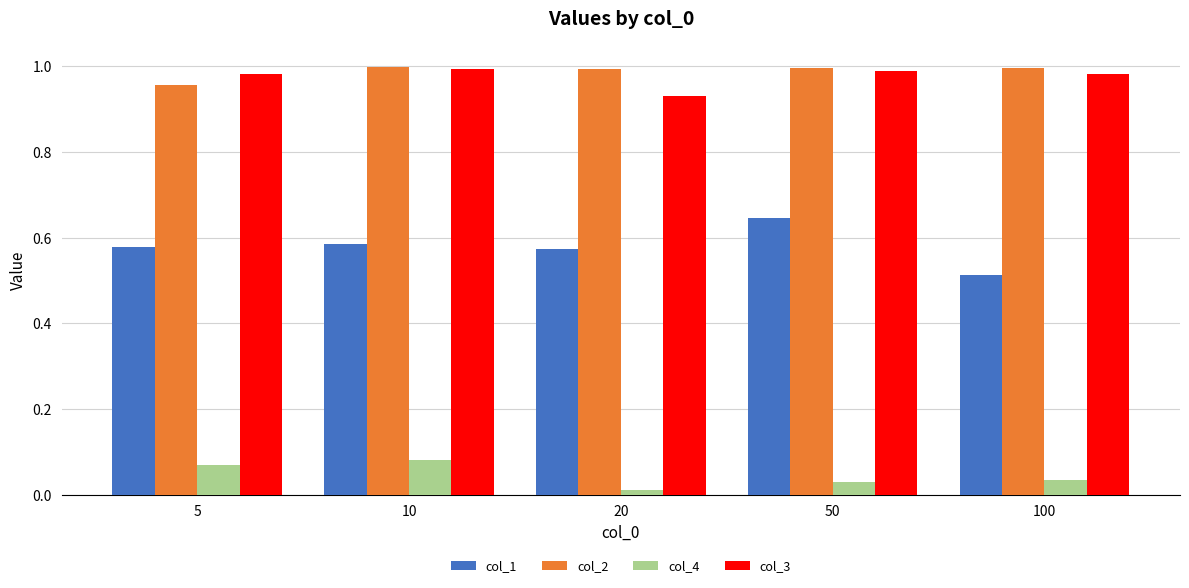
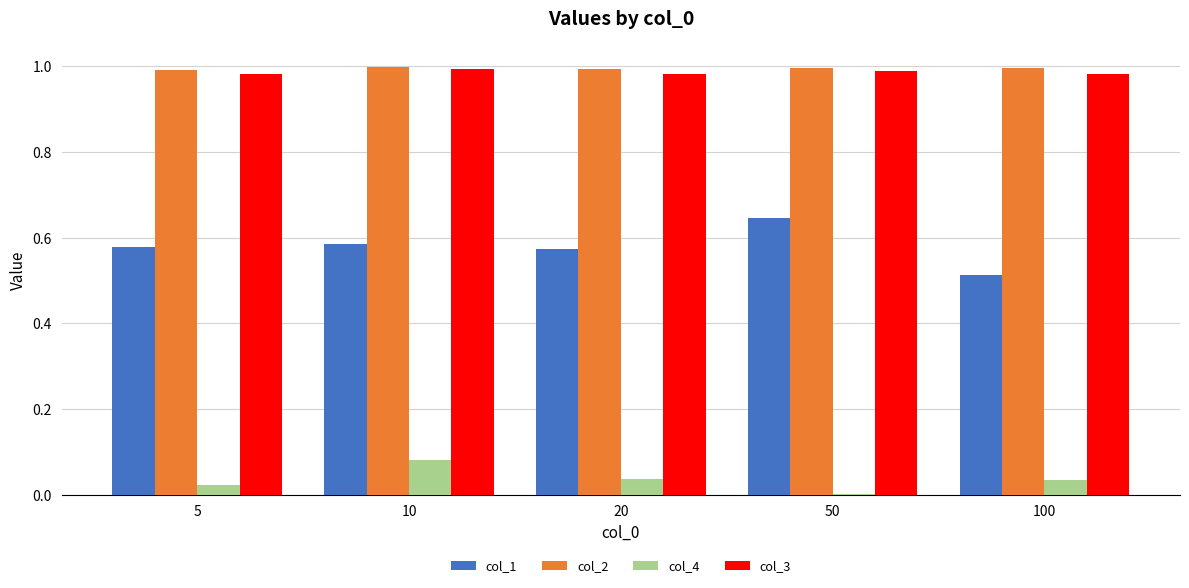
  {
    "col_1": {
      "5": 0.58,
      "10": 0.58,
      "20": 0.57,
      "50": 0.65,
      "100": 0.51
    },
    "col_2": {
-     "5": 0.96,
+     "5": 0.99,
      "10": 1.00,
      "20": 0.99,
      "50": 1.00,
      "100": 1.00
    },
    "col_4": {
-     "5": 0.07,
+     "5": 0.02,
      "10": 0.08,
-     "20": 0.01,
-     "50": 0.03,
+     "20": 0.04,
+     "50": 0.00,
      "100": 0.04
    },
    "col_3": {
      "5": 0.98,
      "10": 0.99,
-     "20": 0.93,
+     "20": 0.98,
      "50": 0.99,
      "100": 0.98
    }
  }
